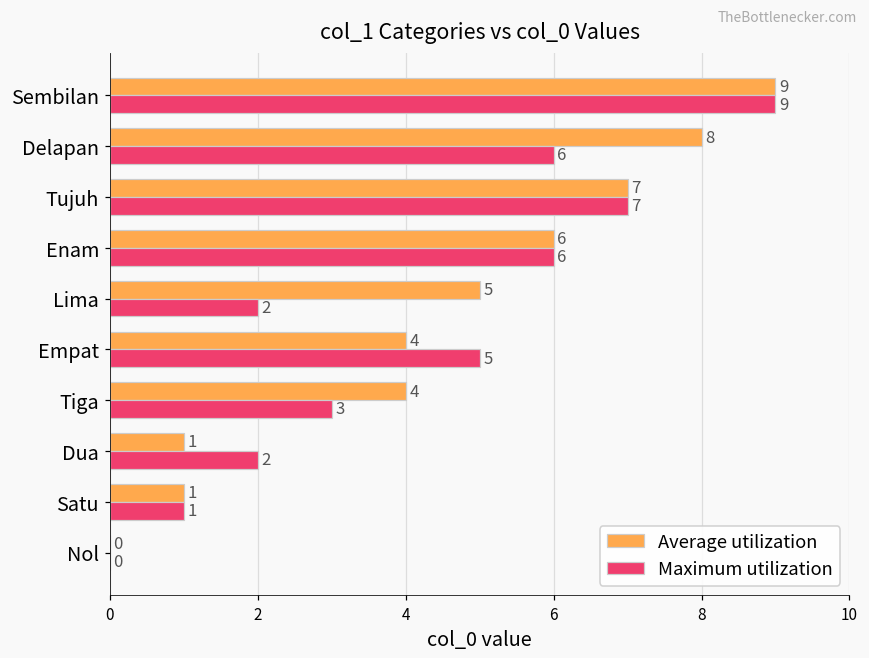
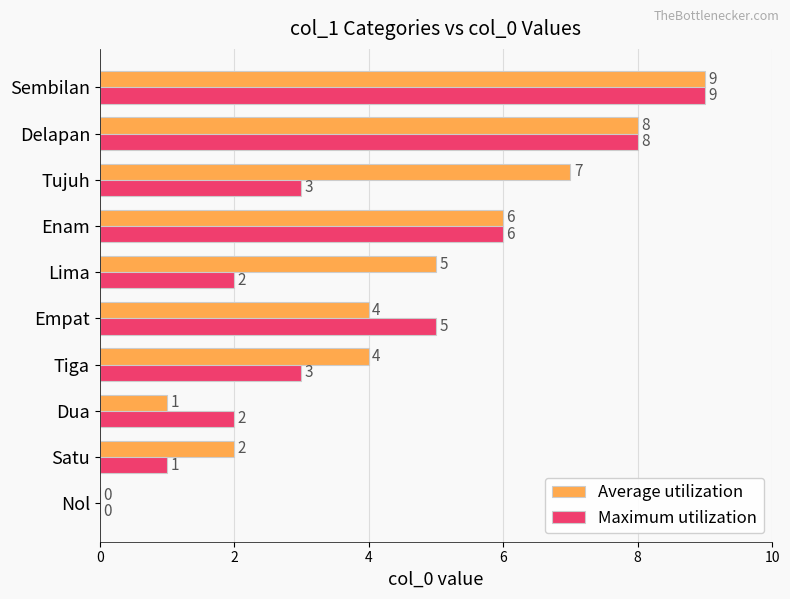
  {
    "Average utilization": {
      "Sembilan": 9,
      "Delapan": 8,
      "Tujuh": 7,
      "Enam": 6,
      "Lima": 5,
      "Empat": 4,
      "Tiga": 4,
      "Dua": 1,
-     "Satu": 1,
+     "Satu": 2,
      "Nol": 0
    },
    "Maximum utilization": {
      "Sembilan": 9,
-     "Delapan": 6,
-     "Tujuh": 7,
+     "Delapan": 8,
+     "Tujuh": 3,
      "Enam": 6,
      "Lima": 2,
      "Empat": 5,
      "Tiga": 3,
      "Dua": 2,
      "Satu": 1,
      "Nol": 0
    }
  }
